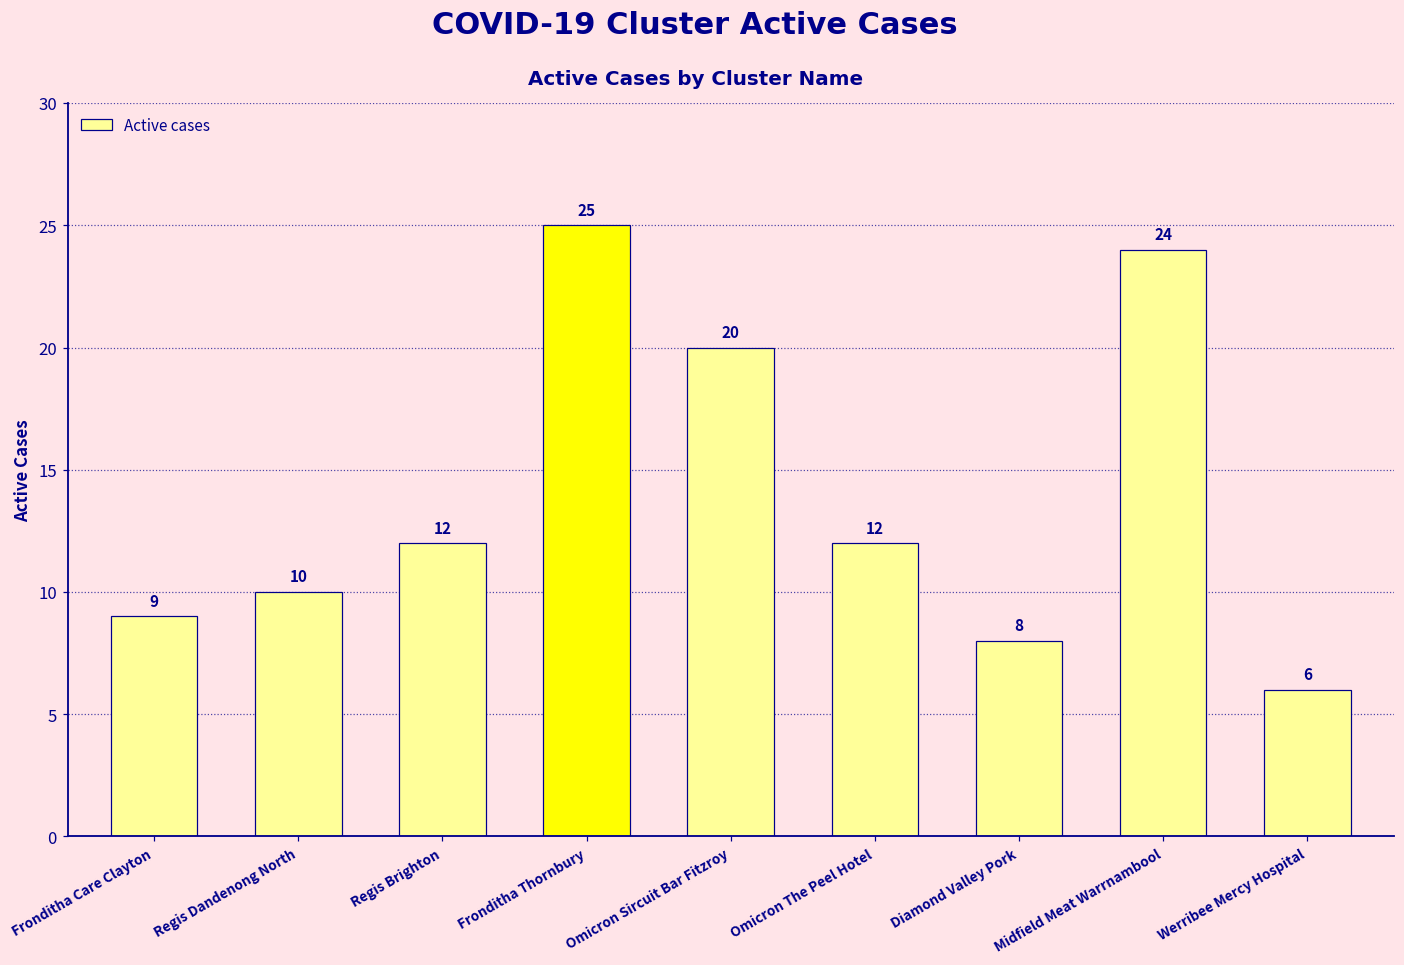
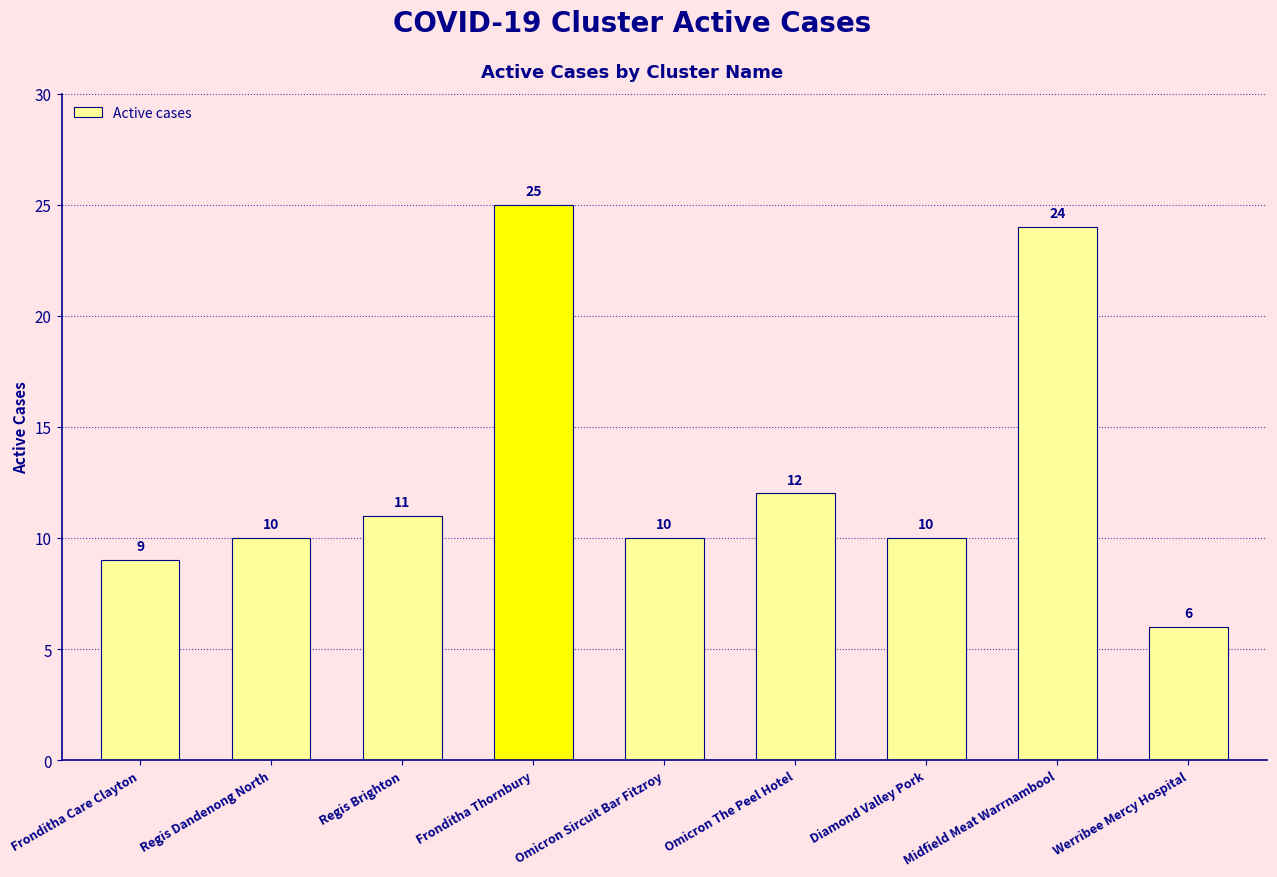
  {
    "Fronditha Care Clayton": 9,
    "Regis Dandenong North": 10,
-   "Regis Brighton": 12,
+   "Regis Brighton": 11,
    "Fronditha Thornbury": 25,
-   "Omicron Sircuit Bar Fitzroy": 20,
+   "Omicron Sircuit Bar Fitzroy": 10,
    "Omicron The Peel Hotel": 12,
-   "Diamond Valley Pork": 8,
+   "Diamond Valley Pork": 10,
    "Midfield Meat Warrnambool": 24,
    "Werribee Mercy Hospital": 6
  }
